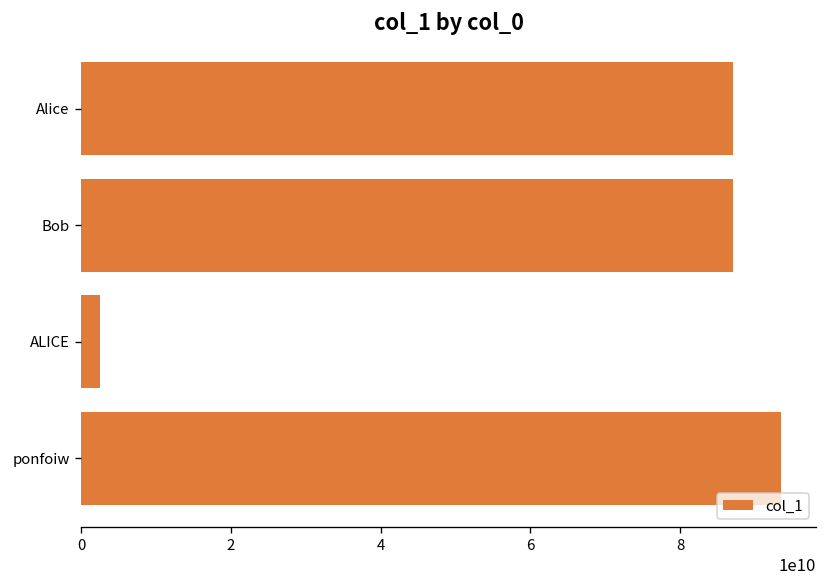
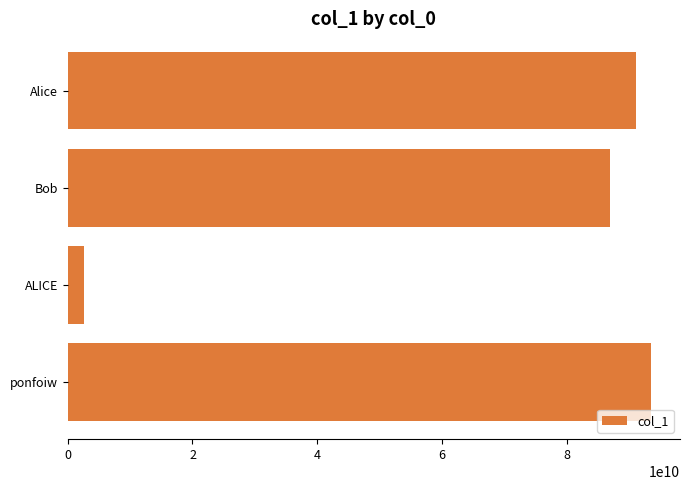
  {
-   "Alice": 87000000000,
+   "Alice": 91000000000,
    "Bob": 87000000000,
    "ALICE": 3000000000,
    "ponfoiw": 93000000000
  }
